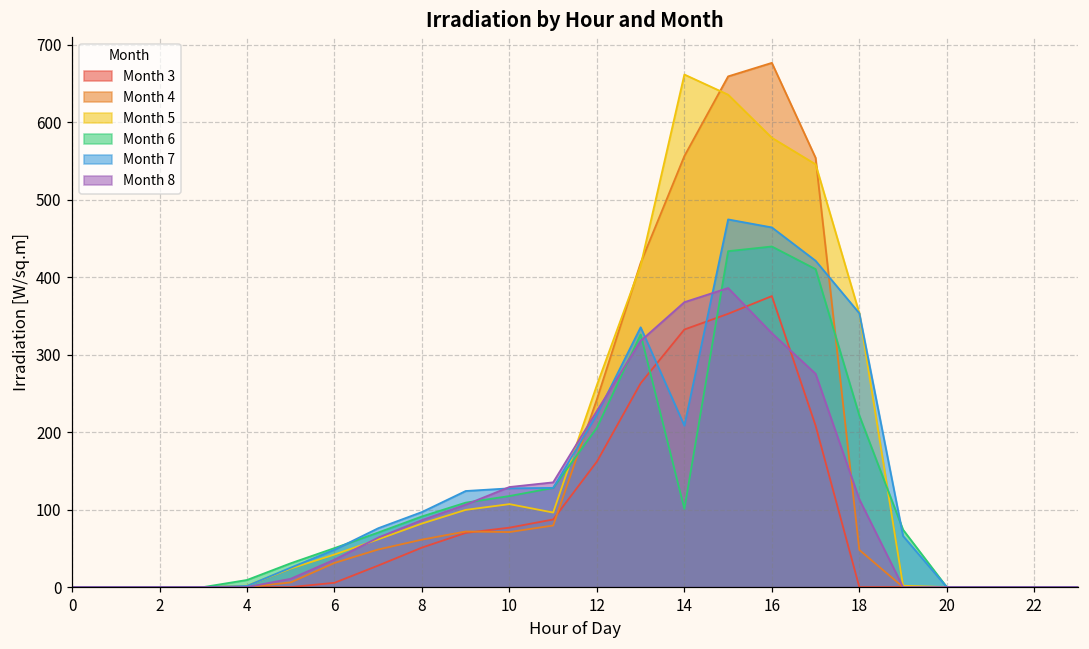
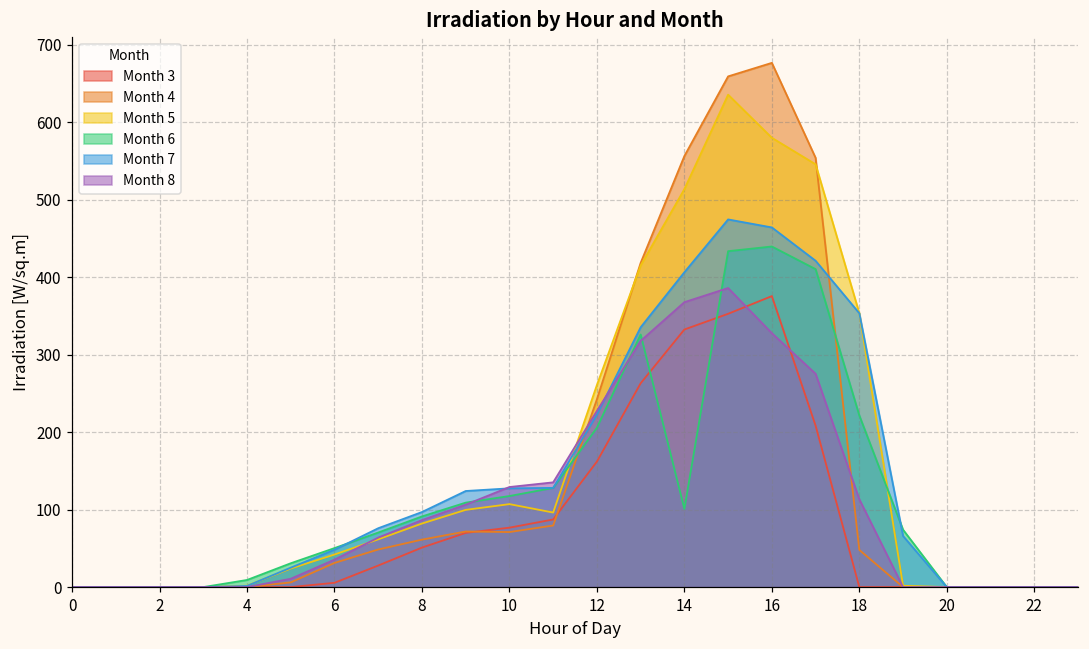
  {
    "Month 5": {
      "6": 40,
      "8": 80,
      "10": 110,
      "12": 260,
-     "14": 660,
+     "14": 510,
      "16": 580
    },
    "Month 6": {
      "4": 10,
      "8": 90,
      "10": 120,
      "12": 210,
      "14": 100,
      "16": 440,
      "18": 220
    },
    "Month 7": {
      "8": 100,
      "12": 220,
-     "14": 210,
+     "14": 410,
      "16": 460
    },
    "Month 8": {
      "6": 40,
      "8": 90,
      "12": 230,
      "14": 370,
      "16": 330,
      "18": 110
    }
  }
